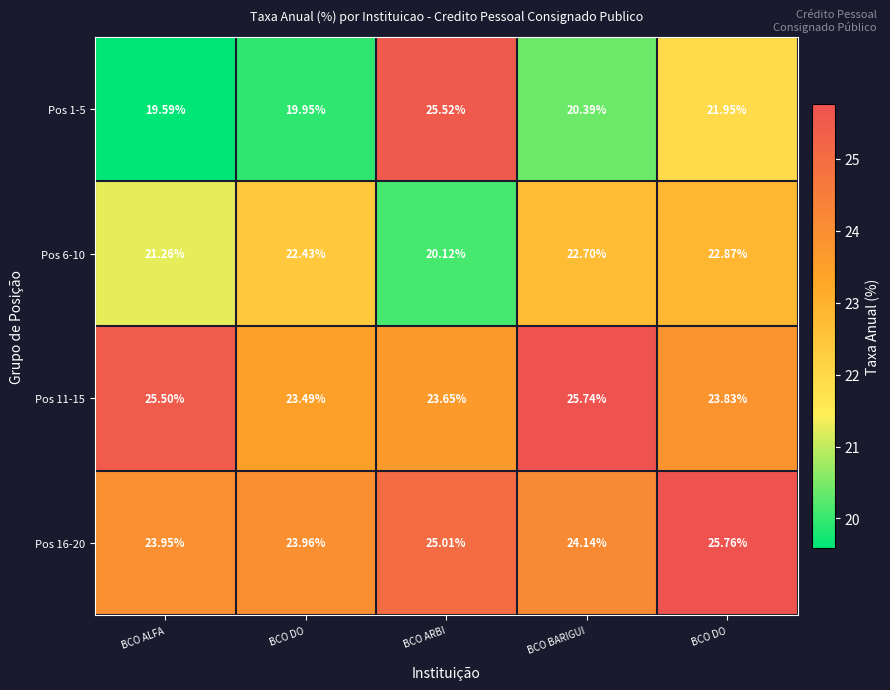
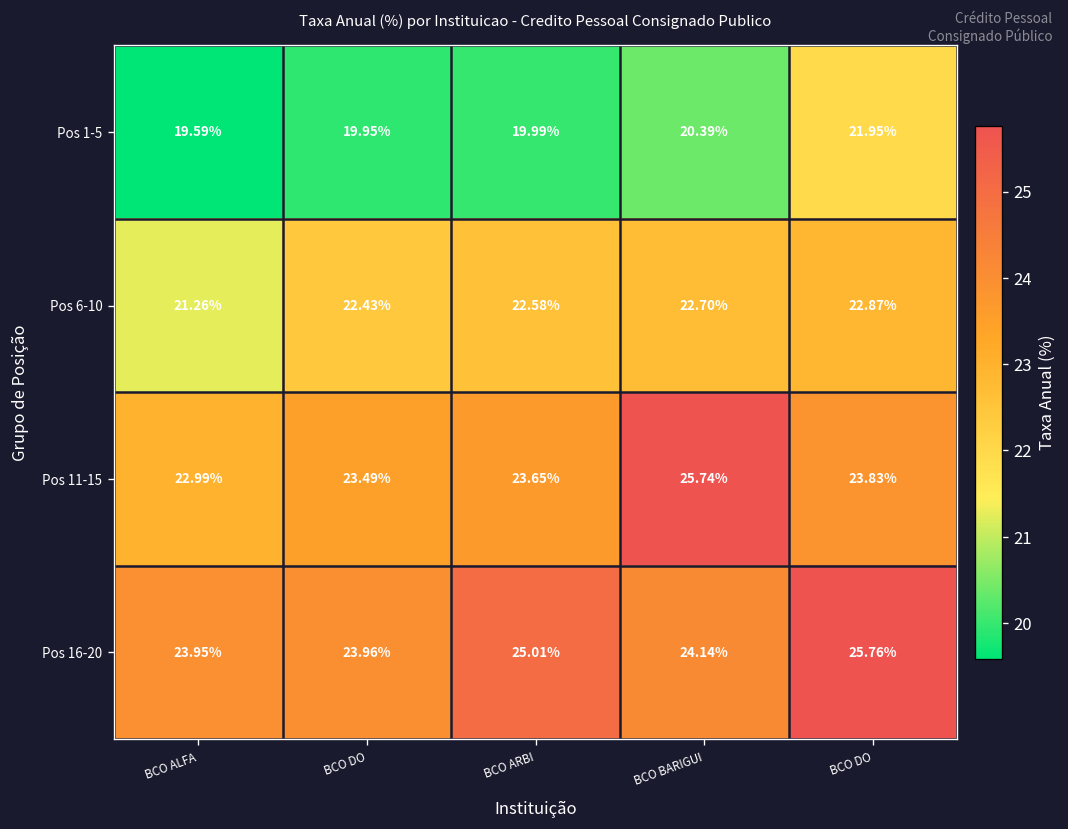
  {
    "Pos 1-5": {
      "BCO ALFA": "19.59%",
-     "BCO ARBI": "25.52%",
+     "BCO ARBI": "19.99%",
      "BCO BARIGUI": "20.39%"
    },
    "Pos 6-10": {
      "BCO ALFA": "21.26%",
-     "BCO ARBI": "20.12%",
+     "BCO ARBI": "22.58%",
      "BCO BARIGUI": "22.70%"
    },
    "Pos 11-15": {
-     "BCO ALFA": "25.50%",
+     "BCO ALFA": "22.99%",
      "BCO ARBI": "23.65%",
      "BCO BARIGUI": "25.74%"
    },
    "Pos 16-20": {
      "BCO ALFA": "23.95%",
      "BCO ARBI": "25.01%",
      "BCO BARIGUI": "24.14%"
    }
  }
